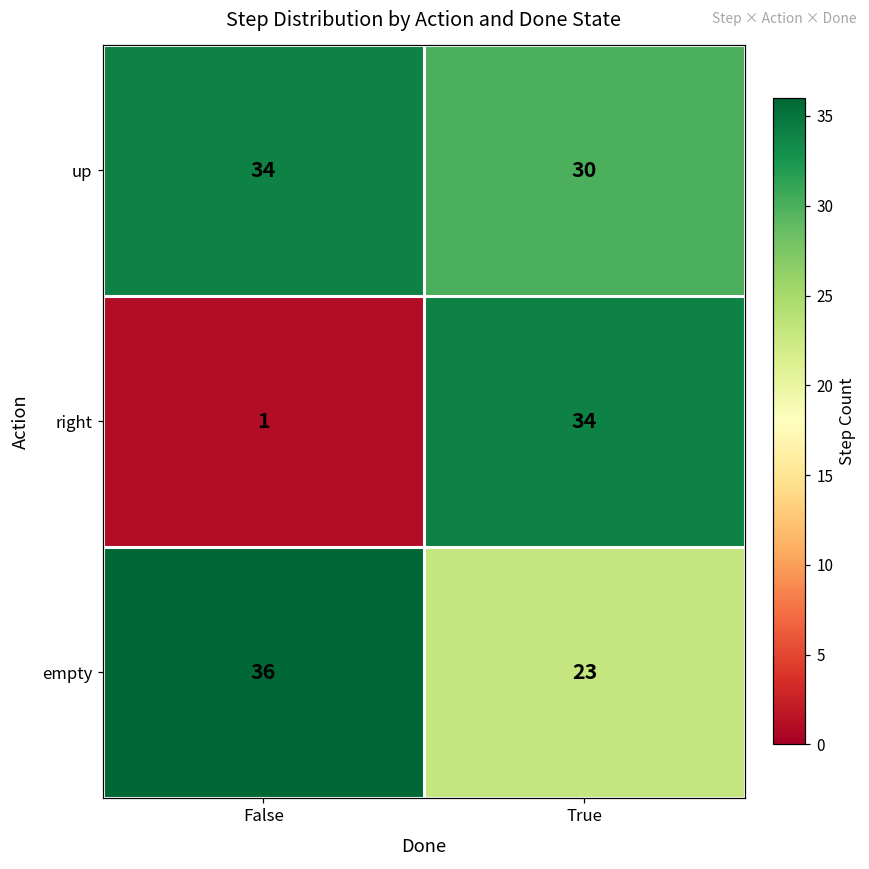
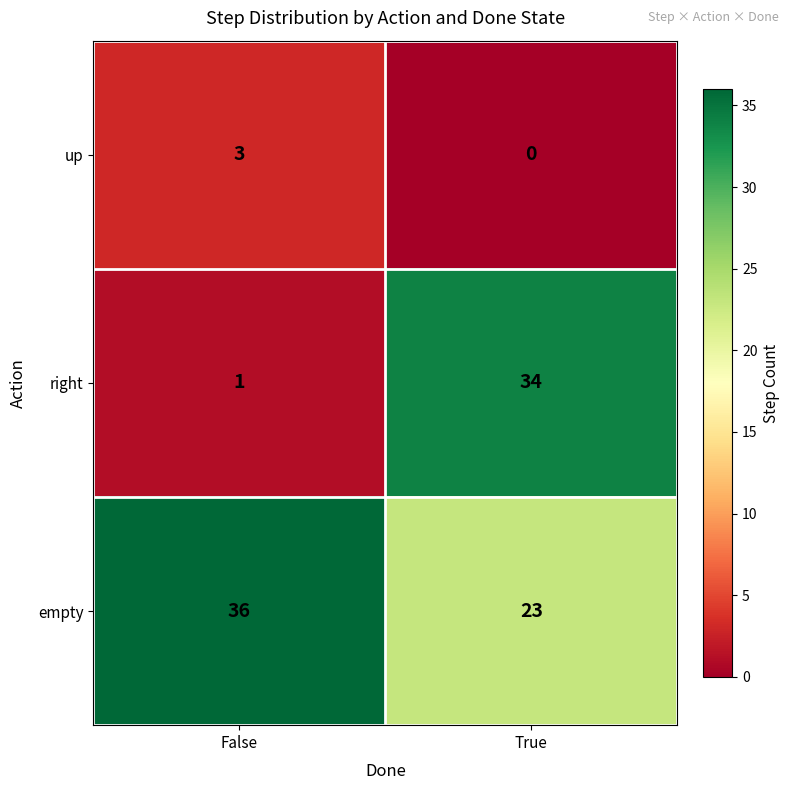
  {
    "up": {
-     "False": 34,
-     "True": 30
+     "False": 3,
+     "True": 0
    },
    "right": {
      "False": 1,
      "True": 34
    },
    "empty": {
      "False": 36,
      "True": 23
    }
  }
